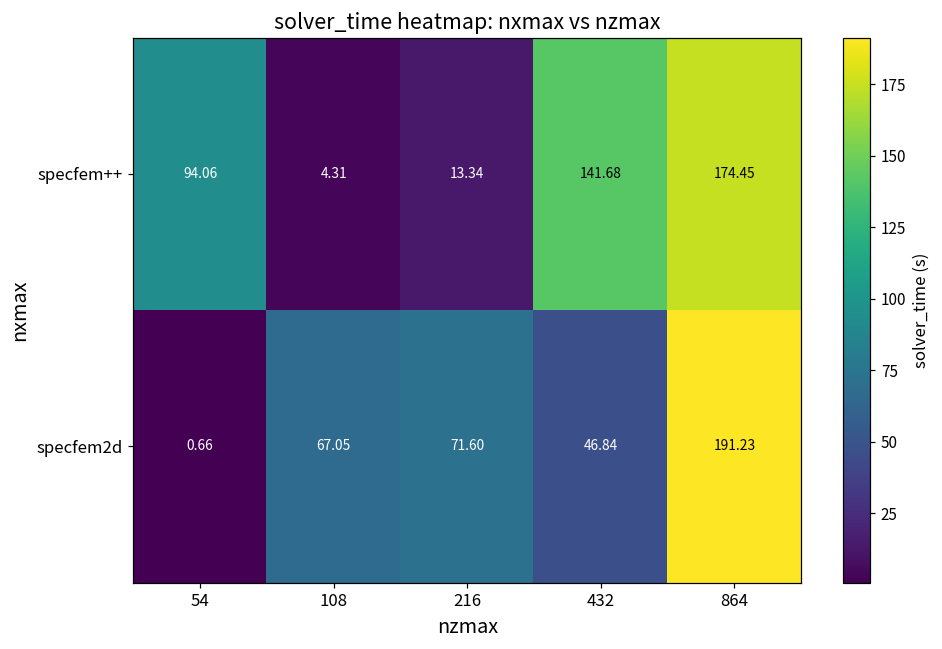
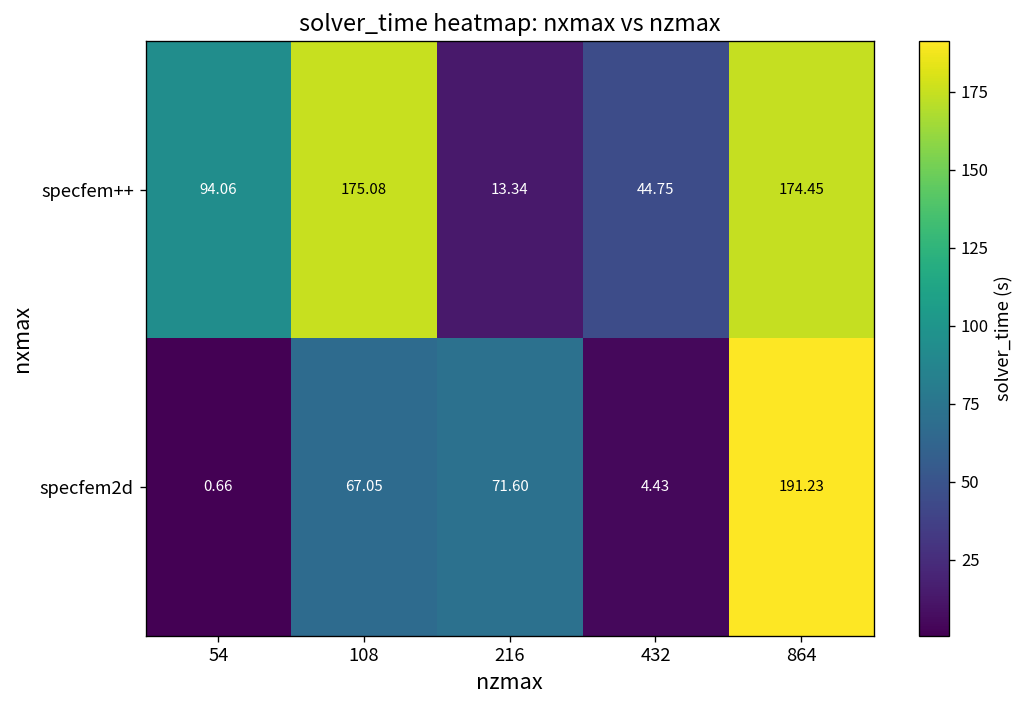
  {
    "specfem++": {
      "54": 94.06,
-     "108": 4.31,
+     "108": 175.08,
      "216": 13.34,
-     "432": 141.68,
+     "432": 44.75,
      "864": 174.45
    },
    "specfem2d": {
      "54": 0.66,
      "108": 67.05,
      "216": 71.60,
-     "432": 46.84,
+     "432": 4.43,
      "864": 191.23
    }
  }
